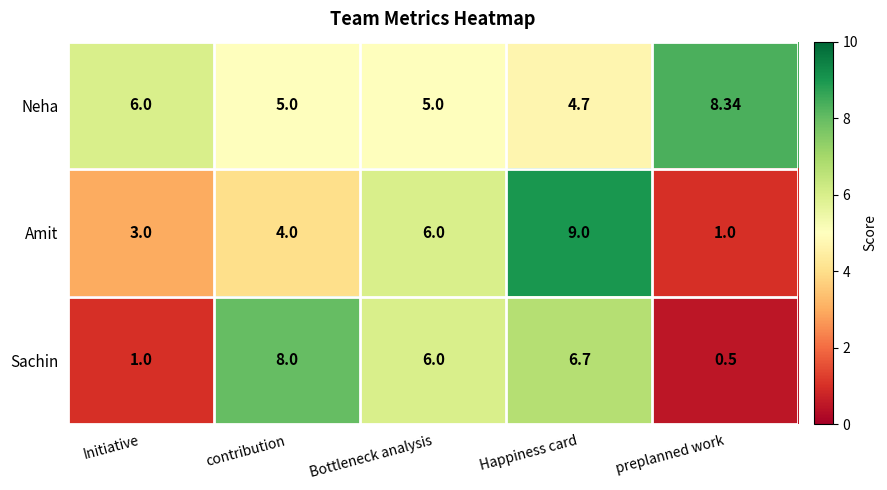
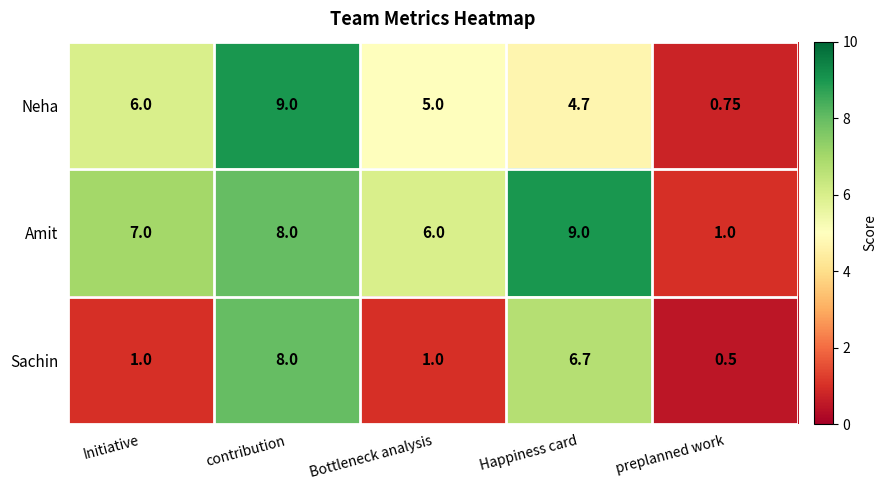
  {
    "Neha": {
      "Initiative": 6.0,
-     "contribution": 5.0,
+     "contribution": 9.0,
      "Bottleneck analysis": 5.0,
      "Happiness card": 4.7,
-     "preplanned work": 8.34
+     "preplanned work": 0.75
    },
    "Amit": {
-     "Initiative": 3.0,
-     "contribution": 4.0,
+     "Initiative": 7.0,
+     "contribution": 8.0,
      "Bottleneck analysis": 6.0,
      "Happiness card": 9.0,
      "preplanned work": 1.0
    },
    "Sachin": {
      "Initiative": 1.0,
      "contribution": 8.0,
-     "Bottleneck analysis": 6.0,
+     "Bottleneck analysis": 1.0,
      "Happiness card": 6.7,
      "preplanned work": 0.5
    }
  }
